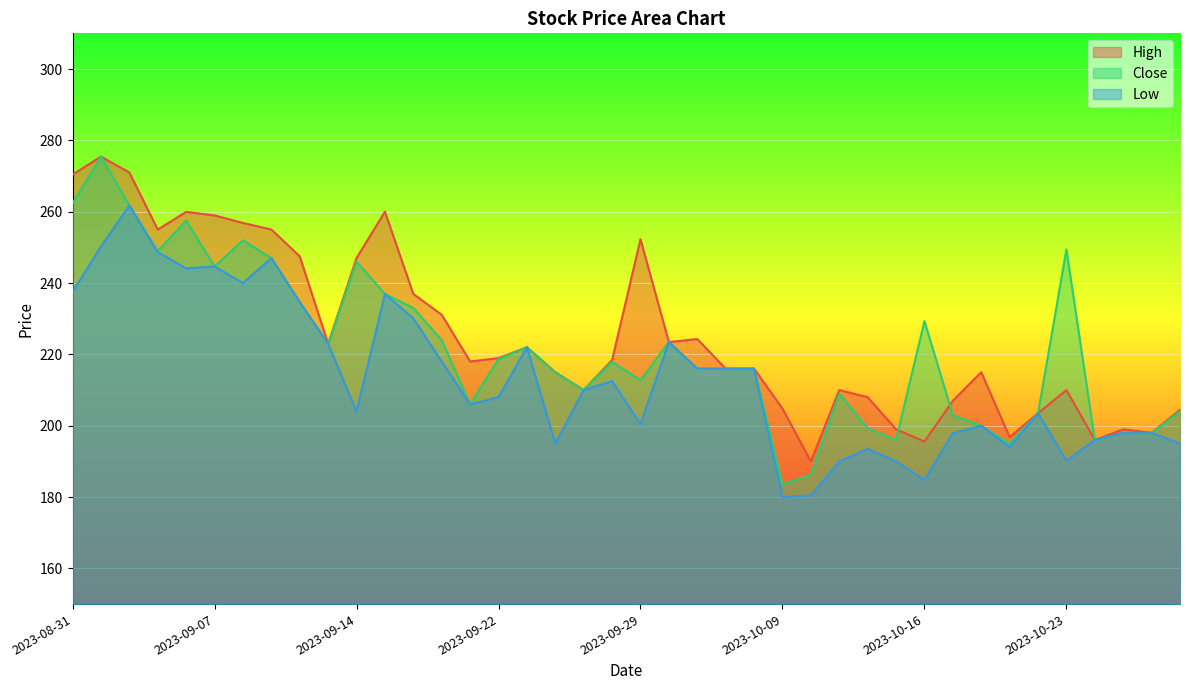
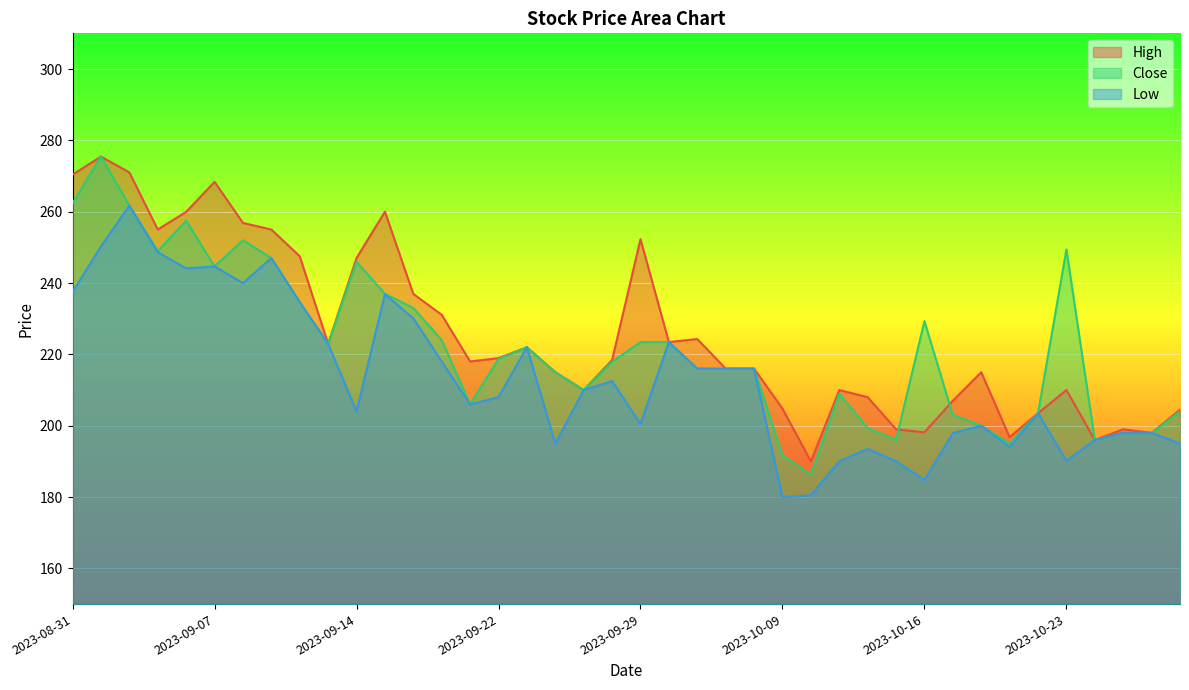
  {
    "High": {
      "2023-08-31": 270,
-     "2023-09-07": 259,
+     "2023-09-07": 268,
      "2023-09-14": 247,
      "2023-09-29": 252,
      "2023-10-09": 205,
-     "2023-10-16": 196,
+     "2023-10-16": 198,
      "2023-10-23": 210
    },
    "Close": {
      "2023-08-31": 262,
      "2023-09-14": 246,
-     "2023-09-29": 213,
-     "2023-10-09": 184,
+     "2023-09-29": 223,
+     "2023-10-09": 192,
      "2023-10-16": 229,
      "2023-10-23": 249
    },
    "Low": {
      "2023-08-31": 238,
      "2023-09-14": 204,
      "2023-09-22": 208,
      "2023-09-29": 201,
      "2023-10-09": 180,
      "2023-10-16": 185,
      "2023-10-23": 190
    }
  }
